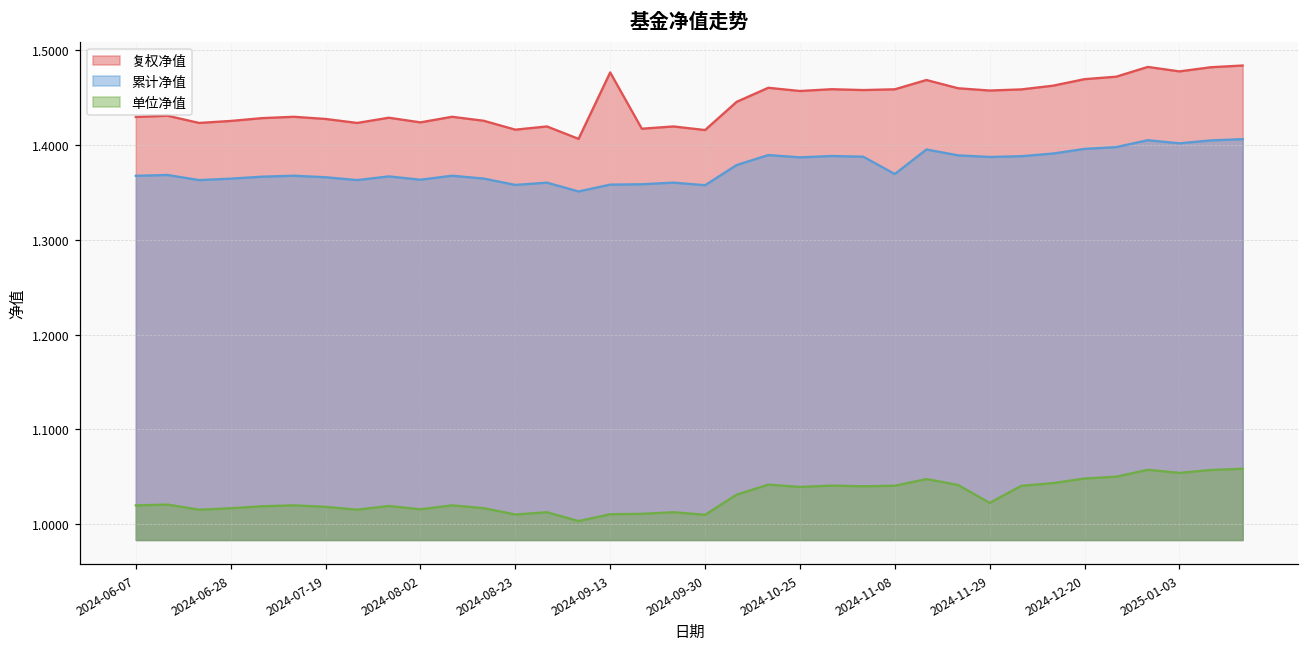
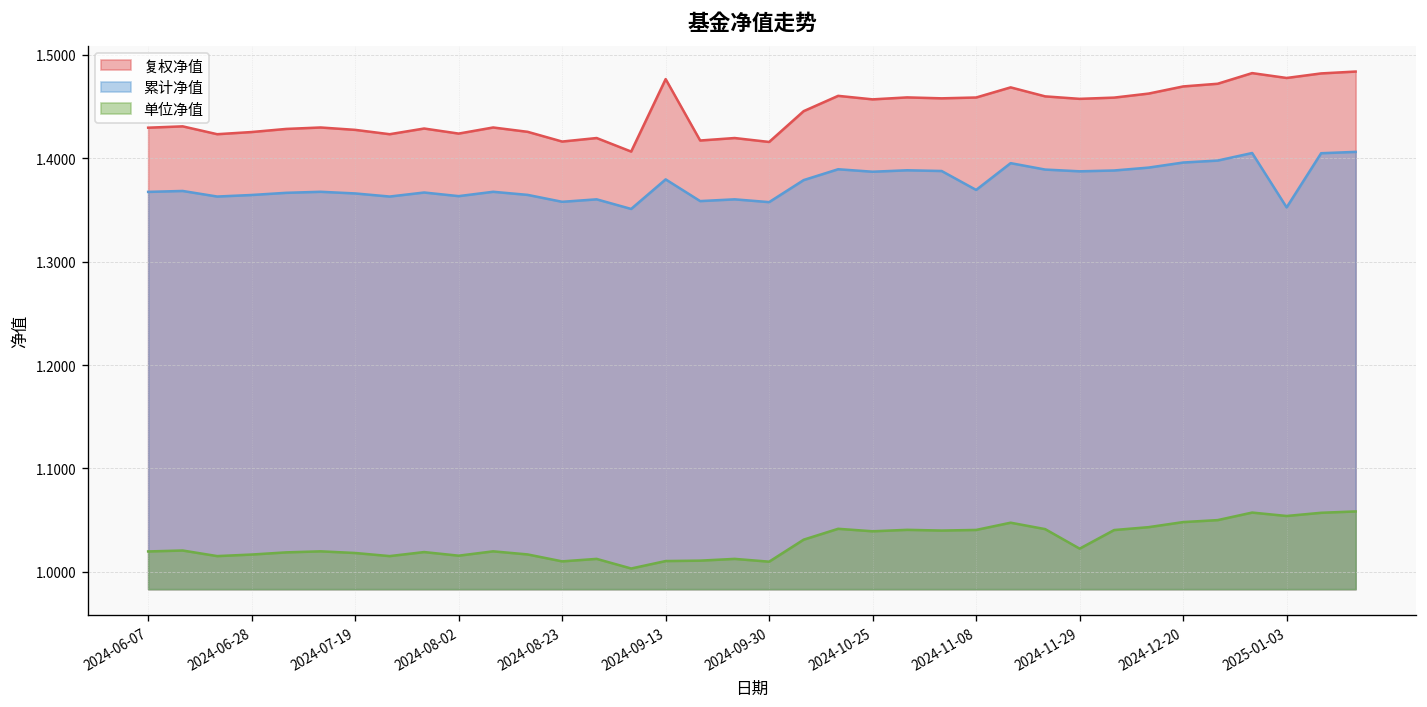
  {
    "复权净值": {
      "2024-06-07": 1.43,
      "2024-06-28": 1.43,
      "2024-07-19": 1.43,
      "2024-08-02": 1.42,
      "2024-08-23": 1.42,
      "2024-09-13": 1.48,
      "2024-09-30": 1.42,
      "2024-10-25": 1.46,
      "2024-11-08": 1.46,
      "2024-11-29": 1.46,
      "2024-12-20": 1.47,
      "2025-01-03": 1.48
    },
    "累计净值": {
      "2024-06-07": 1.37,
      "2024-06-28": 1.36,
      "2024-07-19": 1.37,
      "2024-08-02": 1.36,
      "2024-08-23": 1.36,
-     "2024-09-13": 1.36,
+     "2024-09-13": 1.38,
      "2024-09-30": 1.36,
      "2024-10-25": 1.39,
      "2024-11-08": 1.37,
      "2024-11-29": 1.39,
      "2024-12-20": 1.40,
-     "2025-01-03": 1.40
+     "2025-01-03": 1.35
    },
    "单位净值": {
      "2024-06-07": 1.02,
      "2024-06-28": 1.02,
      "2024-07-19": 1.02,
      "2024-08-02": 1.02,
      "2024-08-23": 1.01,
      "2024-09-13": 1.01,
      "2024-09-30": 1.01,
      "2024-10-25": 1.04,
      "2024-11-08": 1.04,
      "2024-11-29": 1.02,
      "2024-12-20": 1.05,
      "2025-01-03": 1.05
    }
  }
